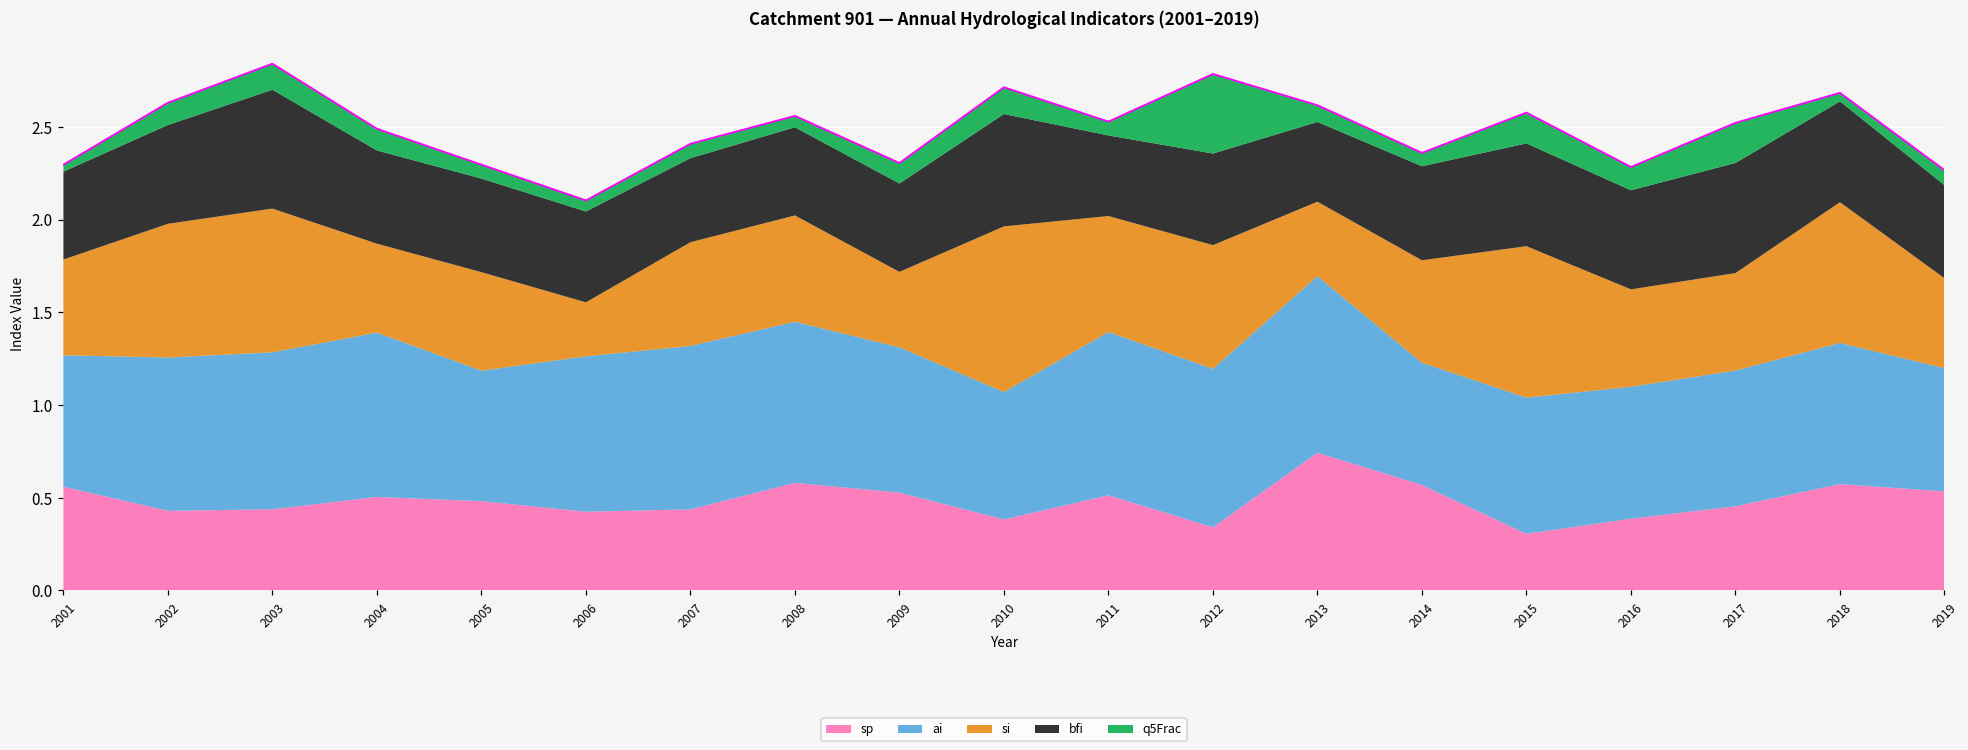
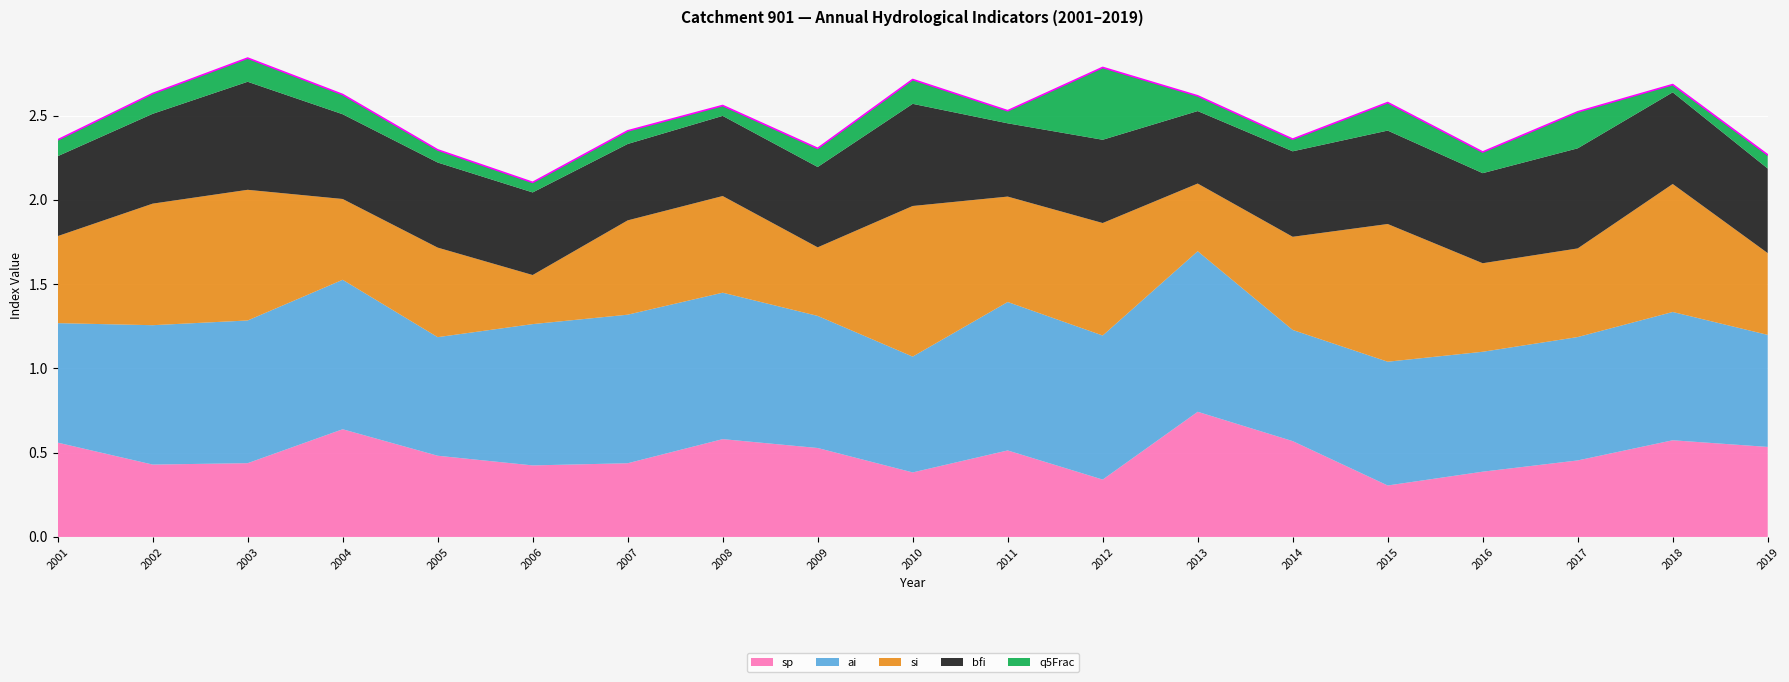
  {
    "sp": {
      "2001": 0.56,
      "2002": 0.43,
      "2003": 0.44,
-     "2004": 0.50,
+     "2004": 0.64,
      "2005": 0.48,
      "2006": 0.42,
      "2007": 0.44,
      "2008": 0.58,
      "2009": 0.53,
      "2010": 0.38,
      "2011": 0.51,
      "2012": 0.34,
      "2013": 0.74,
      "2014": 0.57,
      "2015": 0.31,
      "2016": 0.39,
      "2017": 0.45,
      "2018": 0.57,
      "2019": 0.53
    },
    "ai": {
      "2001": 0.71,
      "2002": 0.83,
      "2003": 0.85,
      "2004": 0.89,
      "2005": 0.70,
      "2006": 0.84,
      "2007": 0.88,
      "2008": 0.87,
      "2009": 0.78,
      "2010": 0.69,
      "2011": 0.88,
      "2012": 0.85,
      "2013": 0.95,
      "2014": 0.66,
      "2015": 0.73,
      "2016": 0.71,
      "2017": 0.73,
      "2018": 0.76,
      "2019": 0.67
    },
    "si": {
      "2001": 0.52,
      "2002": 0.72,
      "2003": 0.78,
      "2004": 0.48,
      "2005": 0.53,
      "2006": 0.29,
      "2007": 0.56,
      "2008": 0.57,
      "2009": 0.41,
      "2010": 0.89,
      "2011": 0.63,
      "2012": 0.67,
      "2013": 0.40,
      "2014": 0.55,
      "2015": 0.82,
      "2016": 0.53,
      "2017": 0.53,
      "2018": 0.76,
      "2019": 0.49
    },
    "bfi": {
      "2001": 0.47,
      "2002": 0.53,
      "2003": 0.64,
      "2004": 0.50,
      "2005": 0.51,
      "2006": 0.49,
      "2007": 0.45,
      "2008": 0.48,
      "2009": 0.48,
      "2010": 0.61,
      "2011": 0.43,
      "2012": 0.49,
      "2013": 0.43,
      "2014": 0.51,
      "2015": 0.55,
      "2016": 0.53,
      "2017": 0.59,
      "2018": 0.54,
      "2019": 0.50
    },
    "q5Frac": {
-     "2001": 0.04,
+     "2001": 0.10,
      "2002": 0.12,
      "2003": 0.14,
      "2004": 0.12,
      "2005": 0.08,
      "2006": 0.06,
      "2007": 0.08,
      "2008": 0.06,
      "2009": 0.11,
      "2010": 0.14,
      "2011": 0.07,
      "2012": 0.43,
      "2013": 0.09,
      "2014": 0.07,
      "2015": 0.17,
      "2016": 0.13,
      "2017": 0.22,
      "2018": 0.05,
      "2019": 0.08
    }
  }
